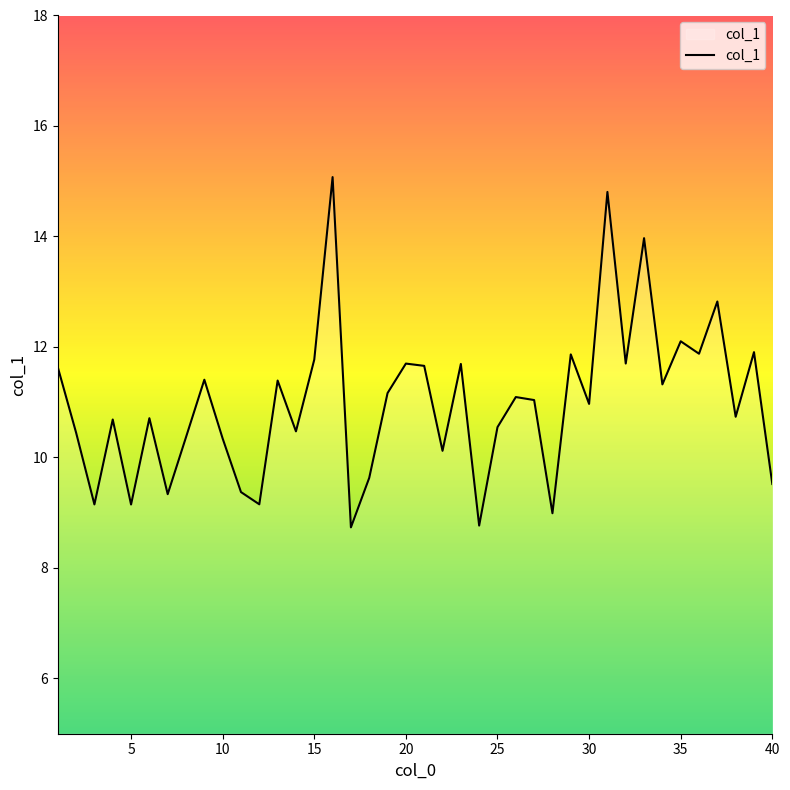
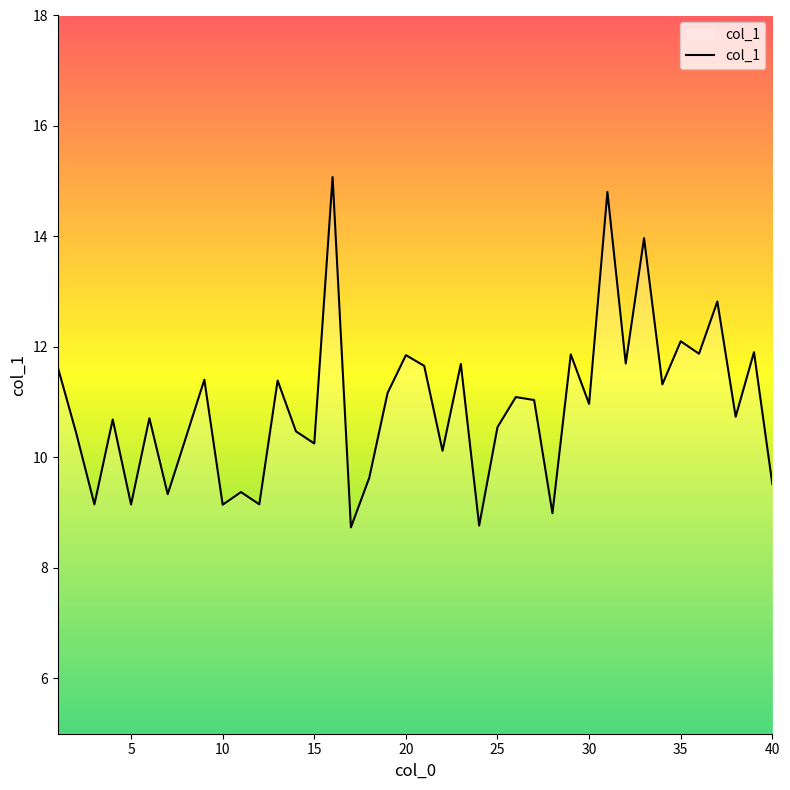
  {
    "5": 9.1,
-   "10": 10.3,
-   "15": 11.8,
-   "20": 11.7,
+   "10": 9.1,
+   "15": 10.3,
+   "20": 11.9,
    "25": 10.5,
    "30": 11.0,
    "35": 12.1,
    "40": 9.5
  }
